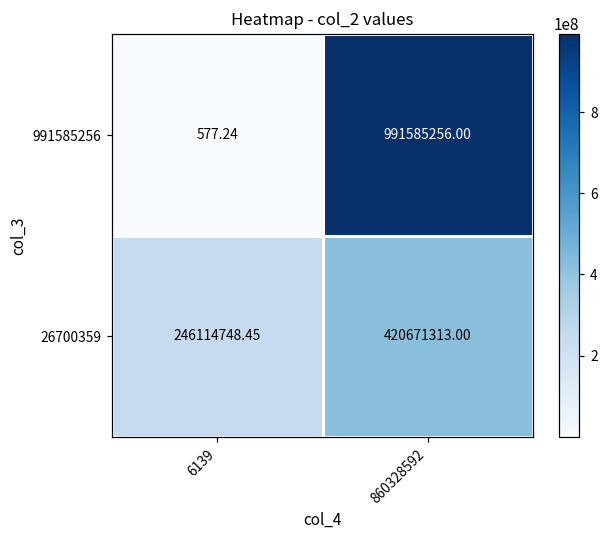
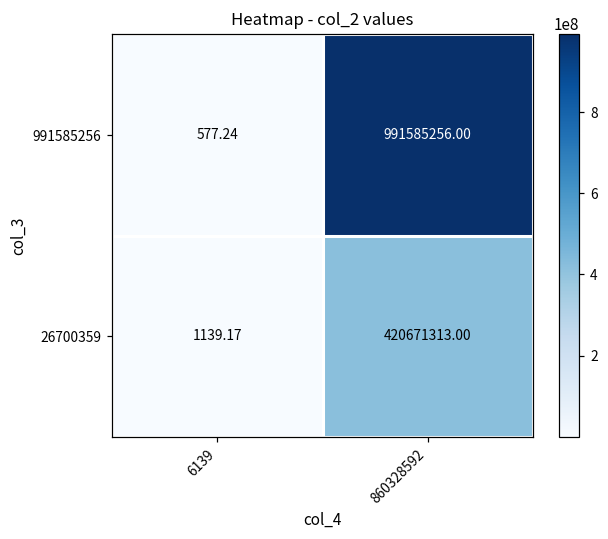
  {
    "991585256": {
      "6139": 577.24,
      "860328592": 991585256.00
    },
    "26700359": {
-     "6139": 246114748.45,
+     "6139": 1139.17,
      "860328592": 420671313.00
    }
  }
